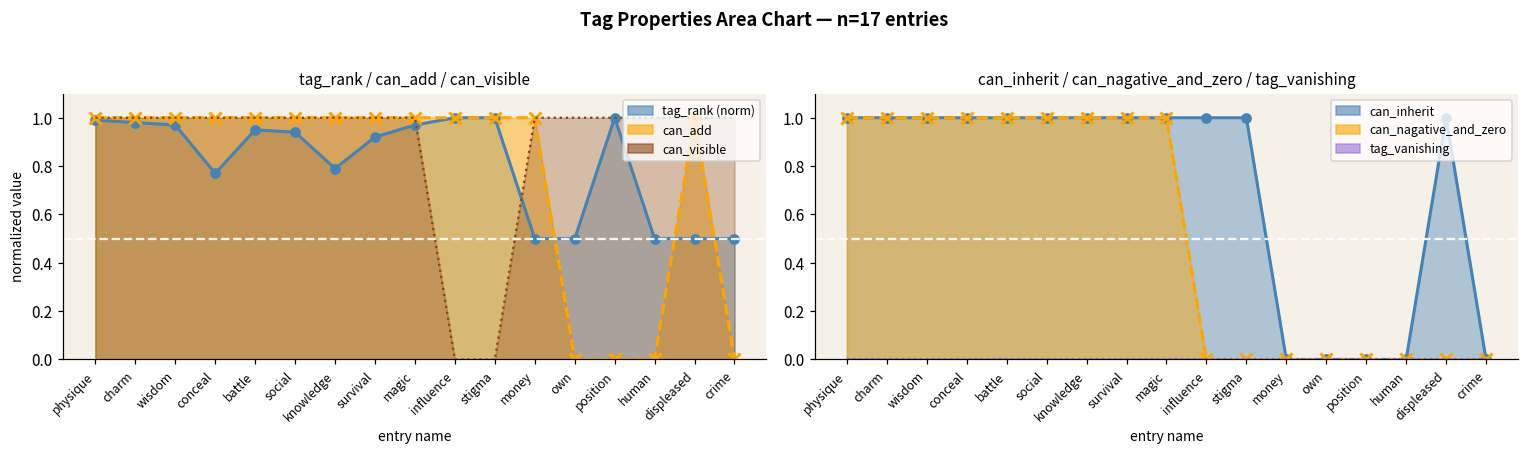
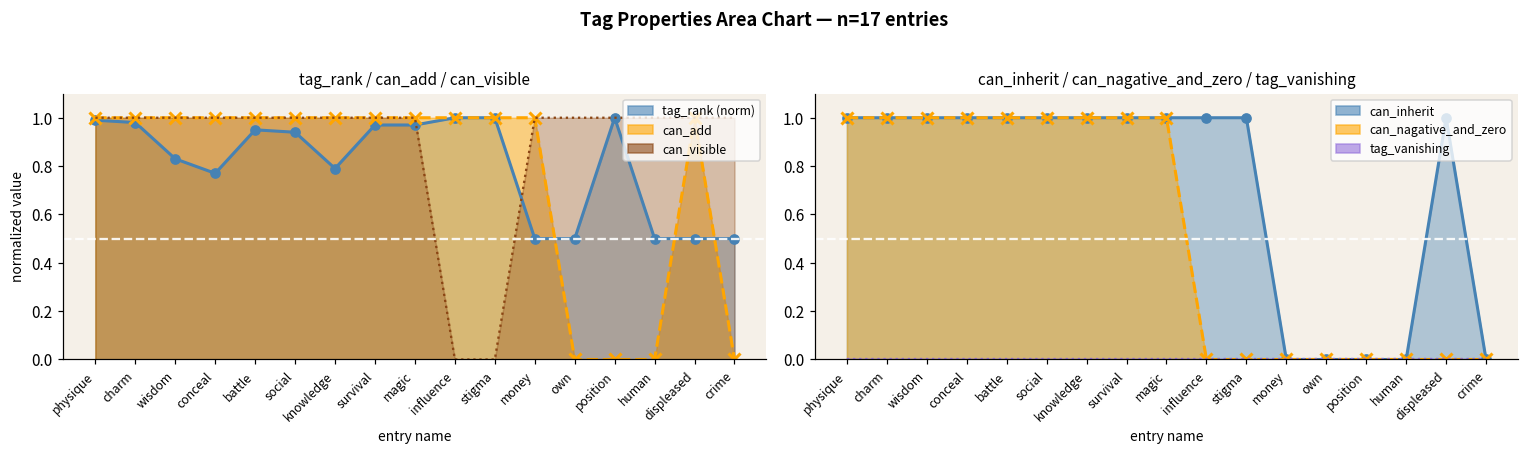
  {
    "tag_rank / can_add / can_visible": {
      "tag_rank (norm)": {
        "charm": 0.98,
-       "wisdom": 0.97,
+       "wisdom": 0.83,
        "conceal": 0.77,
        "battle": 0.95,
        "social": 0.94,
        "knowledge": 0.79,
-       "survival": 0.92,
+       "survival": 0.97,
        "magic": 0.97,
        "money": 0.50,
        "own": 0.50,
        "human": 0.50,
        "displeased": 0.50,
        "crime": 0.50
      },
      "can_add": {
        "own": 0.00,
        "position": 0.00,
        "human": 0.00,
        "crime": 0.00
      },
      "can_visible": {
        "influence": 0.00,
        "stigma": 0.00,
        "own": 1.00
      }
    },
    "can_inherit / can_nagative_and_zero / tag_vanishing": {
      "can_inherit": {
        "influence": 1.00,
        "stigma": 1.00
      },
      "tag_vanishing": {
        "physique": 0.00,
        "charm": 0.00,
        "wisdom": 0.00,
        "conceal": 0.00,
        "battle": 0.00,
        "social": 0.00,
        "knowledge": 0.00,
        "survival": 0.00,
        "magic": 0.00
      }
    }
  }
